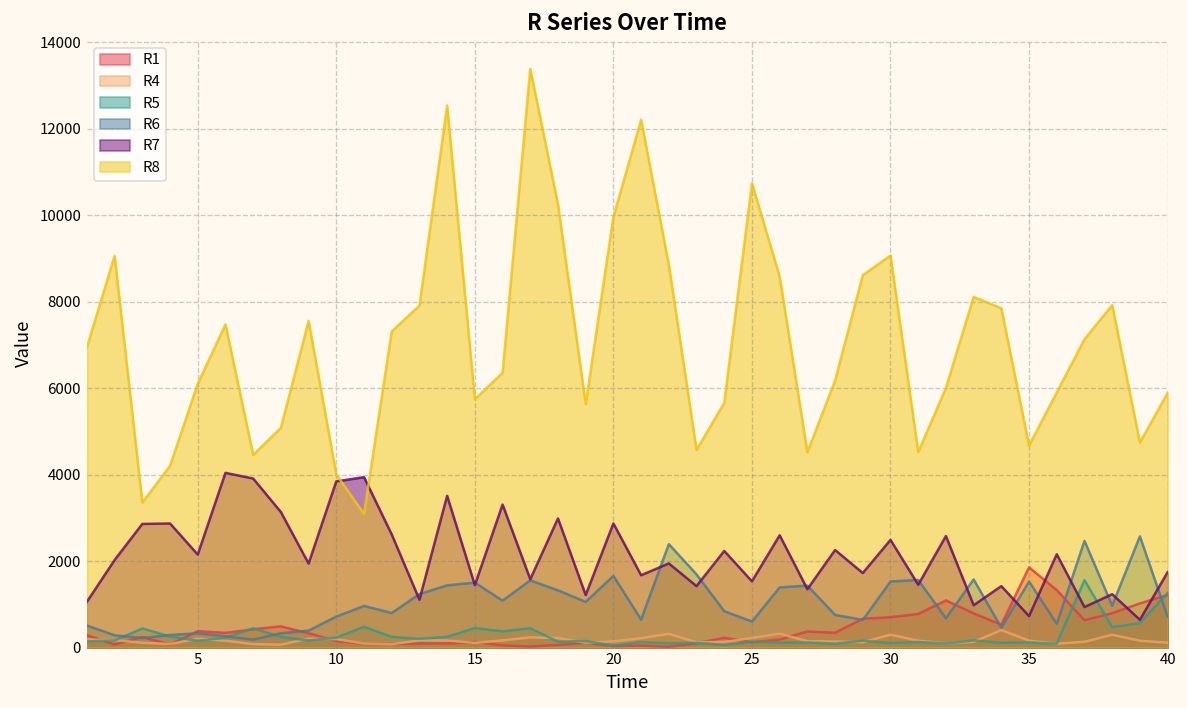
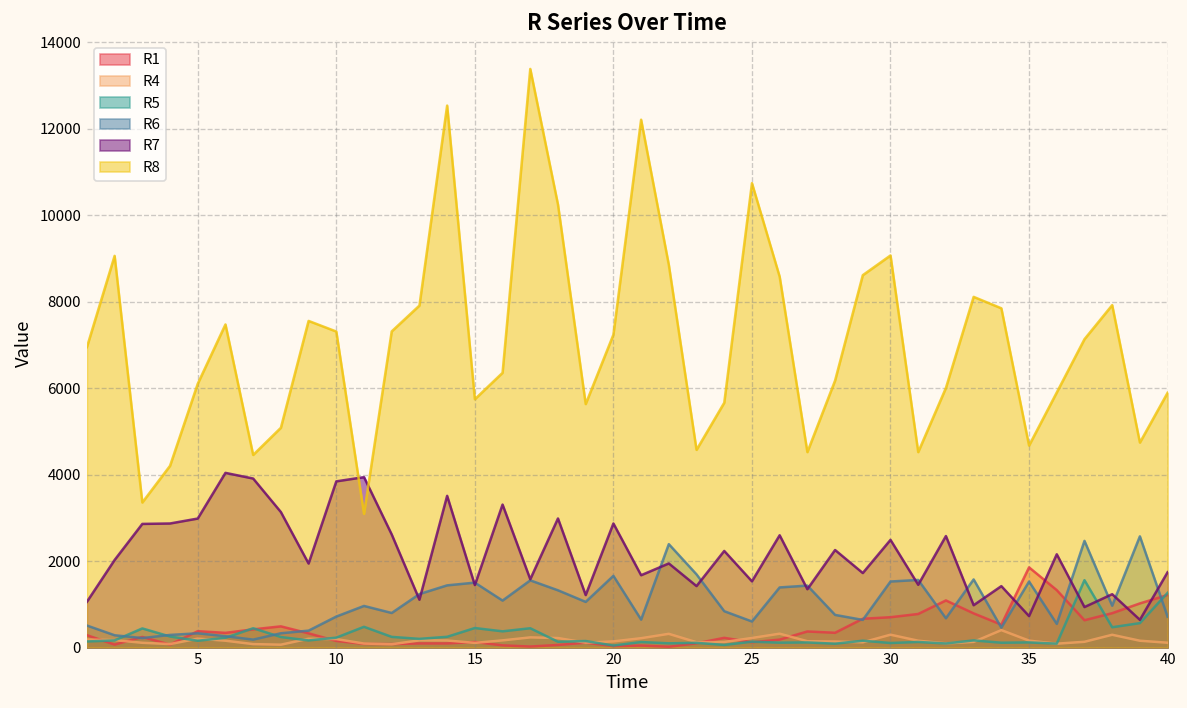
  {
    "R1": {
      "30": 700,
      "35": 1900
    },
    "R4": {
      "20": 100,
      "25": 200,
      "30": 300,
      "40": 100
    },
    "R7": {
-     "5": 2100,
+     "5": 3000,
      "10": 3800,
      "20": 2900,
      "25": 1500,
      "30": 2500,
      "35": 700,
      "40": 1700
    },
    "R8": {
      "5": 6100,
-     "10": 4000,
+     "10": 7300,
      "15": 5700,
-     "20": 10000,
+     "20": 7200,
      "25": 10700,
      "30": 9100,
      "35": 4700,
      "40": 5900
    }
  }
